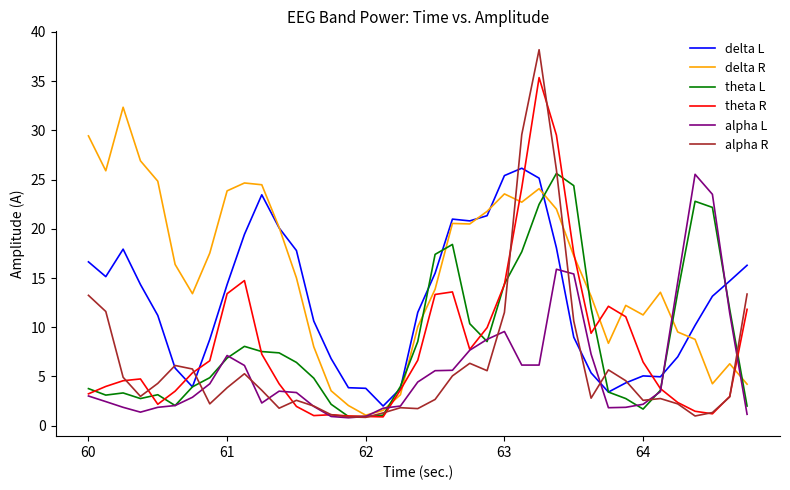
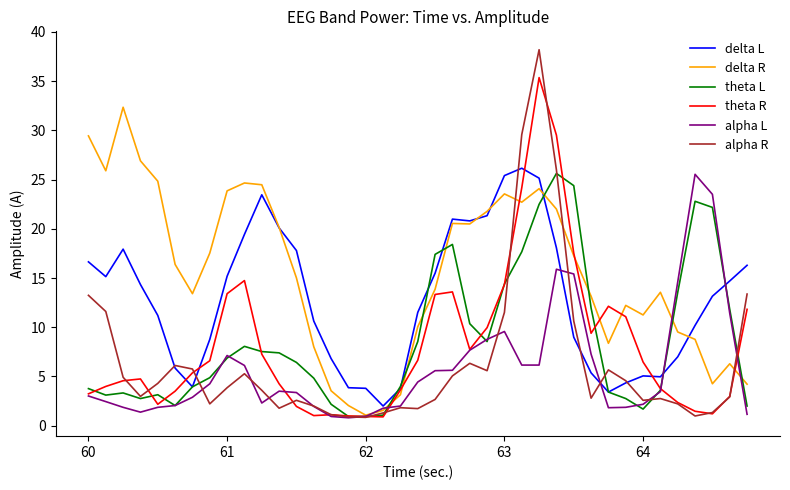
  {
    "delta L": {
      "60": 17,
-     "61": 14,
+     "61": 15,
      "62": 4,
      "63": 25,
      "64": 5
    },
    "delta R": {
      "60": 29,
      "61": 24,
      "63": 24,
      "64": 11
    },
    "theta L": {
      "60": 4,
      "61": 7,
      "64": 2
    },
    "theta R": {
      "61": 13,
      "64": 6
    },
    "alpha L": {
      "61": 7,
      "63": 10,
      "64": 2
    },
    "alpha R": {
      "60": 13,
      "61": 4,
      "63": 12,
      "64": 3
    }
  }
